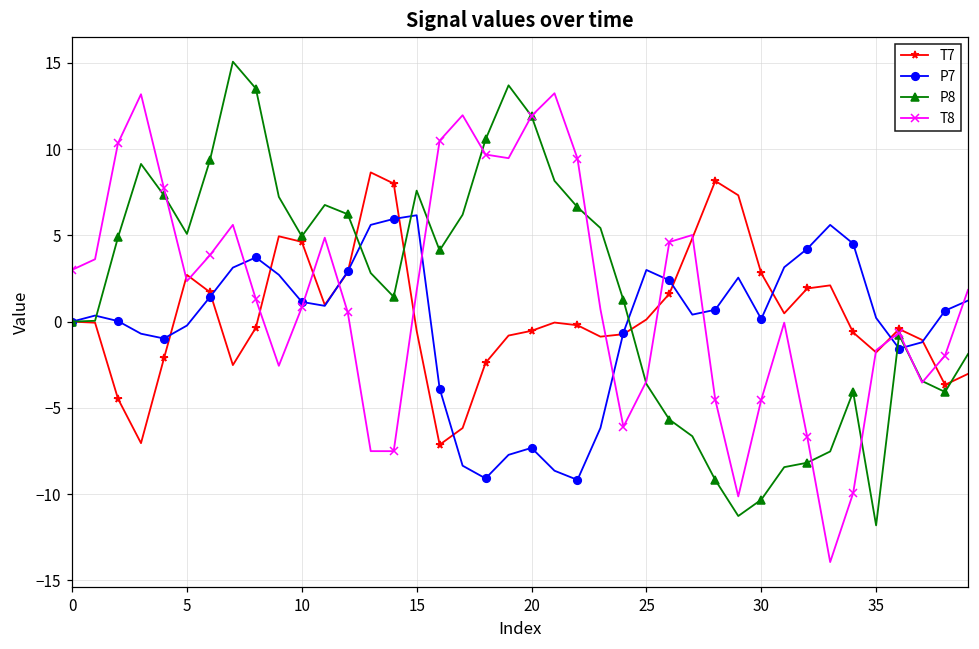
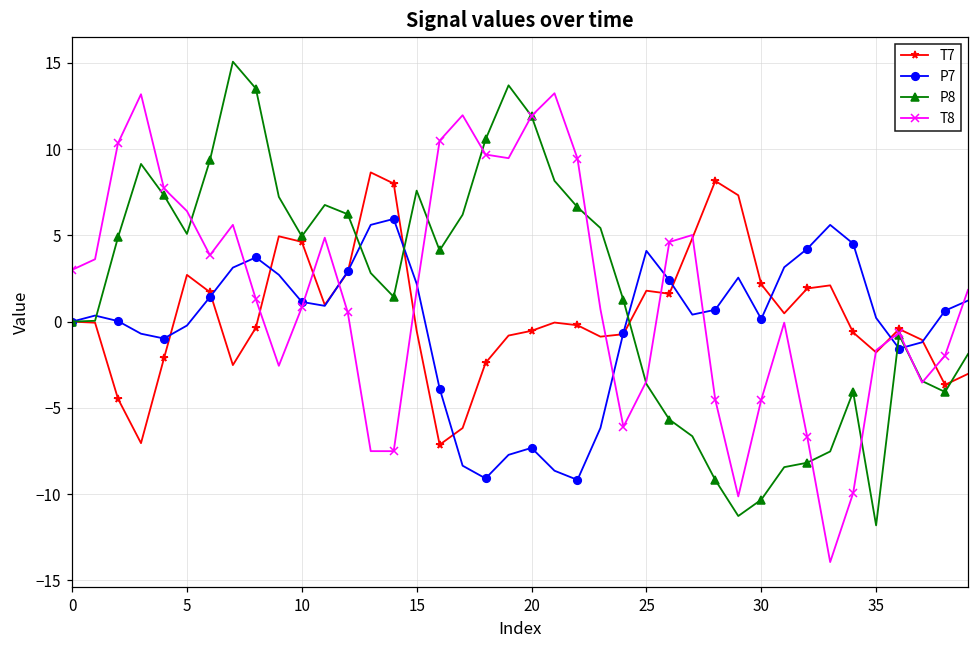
  {
    "T7": {
      "5": 2.7,
      "10": 4.6,
      "15": -0.5,
      "20": -0.5,
-     "25": 0.1,
-     "30": 2.8
+     "25": 1.8,
+     "30": 2.2
    },
    "P7": {
      "5": -0.2,
      "10": 1.1,
-     "15": 6.2,
+     "15": 2.2,
      "20": -7.3,
-     "25": 3.0,
+     "25": 4.1,
      "30": 0.1,
      "35": 0.2
    },
    "P8": {
      "5": 5.1,
      "10": 4.9,
      "15": 7.6,
      "30": -10.3,
      "35": -11.8
    },
    "T8": {
      "0": 3.0,
-     "5": 2.3,
+     "5": 6.4,
      "10": 0.8,
      "15": 1.8,
      "30": -4.5
    }
  }
